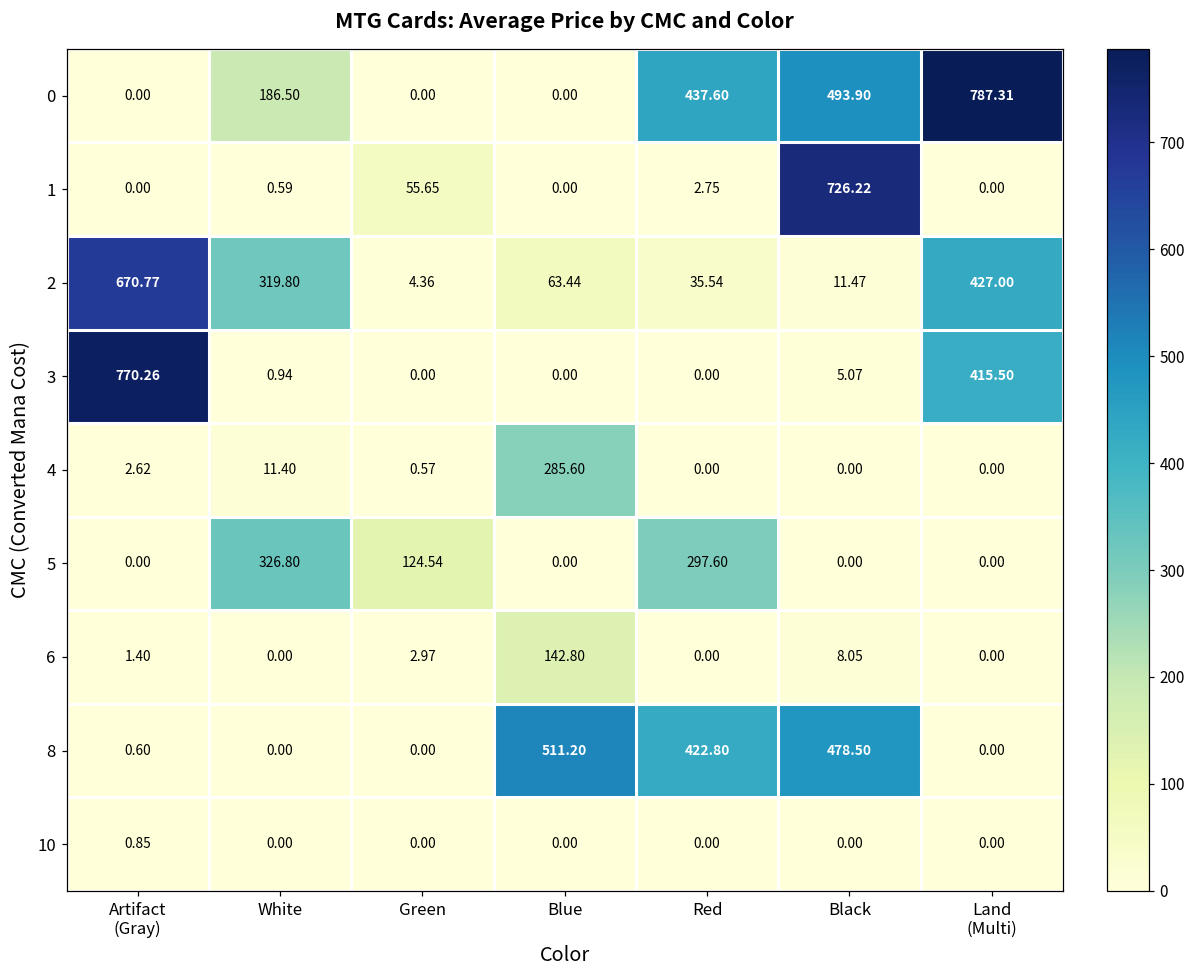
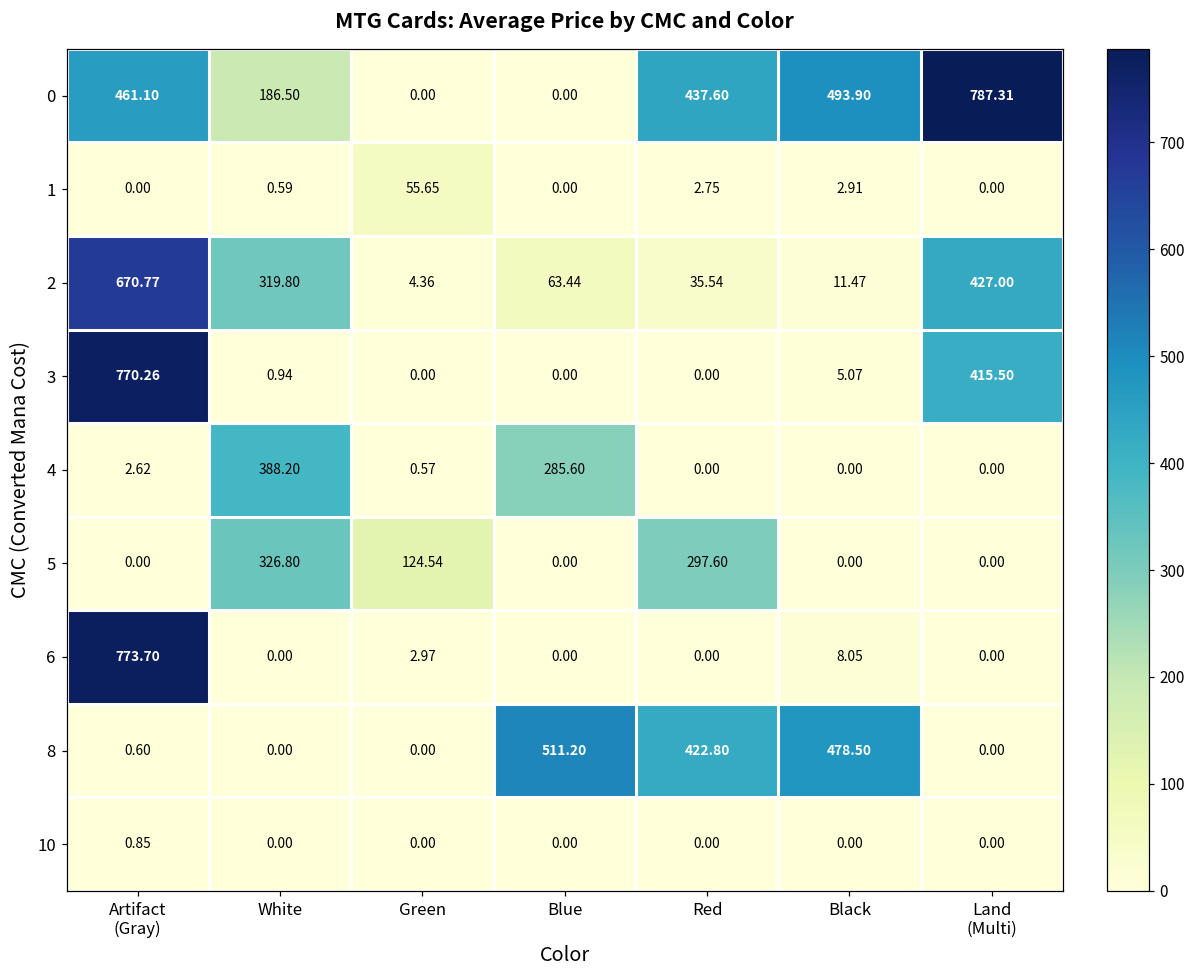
  {
    "0": {
-     "Artifact (Gray)": 0.00,
+     "Artifact (Gray)": 461.10,
      "White": 186.50,
      "Green": 0.00,
      "Blue": 0.00,
      "Red": 437.60,
      "Black": 493.90,
      "Land (Multi)": 787.31
    },
    "1": {
      "Artifact (Gray)": 0.00,
      "White": 0.59,
      "Green": 55.65,
      "Blue": 0.00,
      "Red": 2.75,
-     "Black": 726.22,
+     "Black": 2.91,
      "Land (Multi)": 0.00
    },
    "2": {
      "Artifact (Gray)": 670.77,
      "White": 319.80,
      "Green": 4.36,
      "Blue": 63.44,
      "Red": 35.54,
      "Black": 11.47,
      "Land (Multi)": 427.00
    },
    "3": {
      "Artifact (Gray)": 770.26,
      "White": 0.94,
      "Green": 0.00,
      "Blue": 0.00,
      "Red": 0.00,
      "Black": 5.07,
      "Land (Multi)": 415.50
    },
    "4": {
      "Artifact (Gray)": 2.62,
-     "White": 11.40,
+     "White": 388.20,
      "Green": 0.57,
      "Blue": 285.60,
      "Red": 0.00,
      "Black": 0.00,
      "Land (Multi)": 0.00
    },
    "5": {
      "Artifact (Gray)": 0.00,
      "White": 326.80,
      "Green": 124.54,
      "Blue": 0.00,
      "Red": 297.60,
      "Black": 0.00,
      "Land (Multi)": 0.00
    },
    "6": {
-     "Artifact (Gray)": 1.40,
+     "Artifact (Gray)": 773.70,
      "White": 0.00,
      "Green": 2.97,
-     "Blue": 142.80,
+     "Blue": 0.00,
      "Red": 0.00,
      "Black": 8.05,
      "Land (Multi)": 0.00
    },
    "8": {
      "Artifact (Gray)": 0.60,
      "White": 0.00,
      "Green": 0.00,
      "Blue": 511.20,
      "Red": 422.80,
      "Black": 478.50,
      "Land (Multi)": 0.00
    },
    "10": {
      "Artifact (Gray)": 0.85,
      "White": 0.00,
      "Green": 0.00,
      "Blue": 0.00,
      "Red": 0.00,
      "Black": 0.00,
      "Land (Multi)": 0.00
    }
  }
